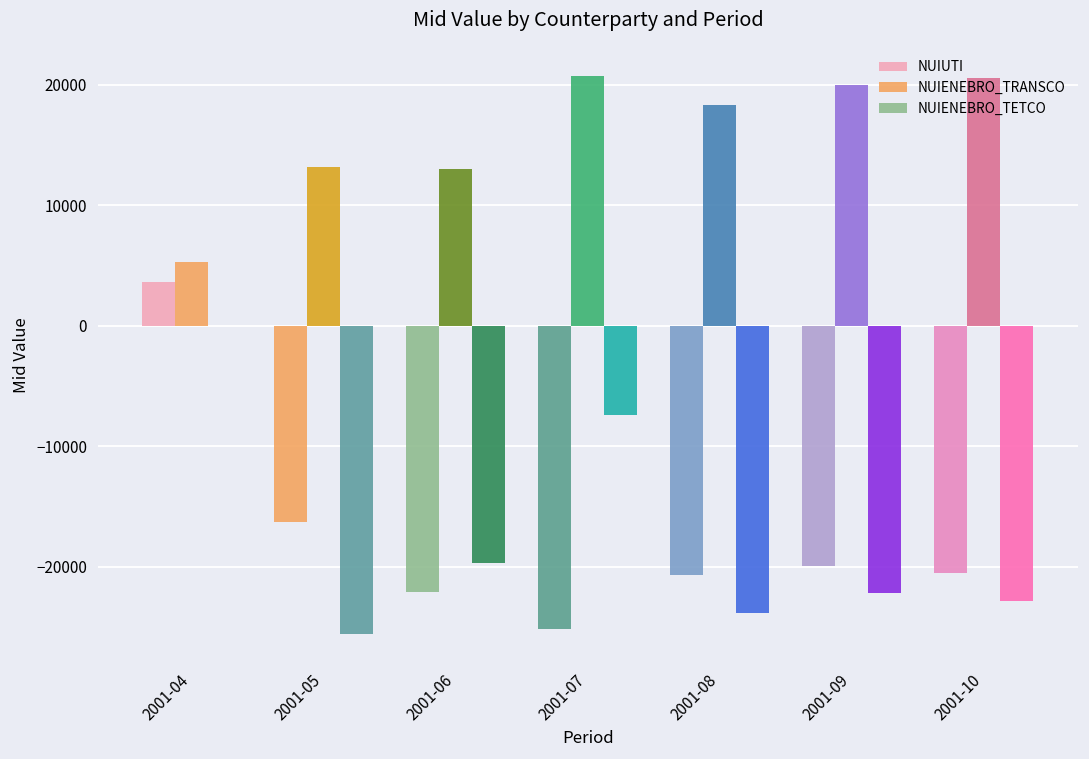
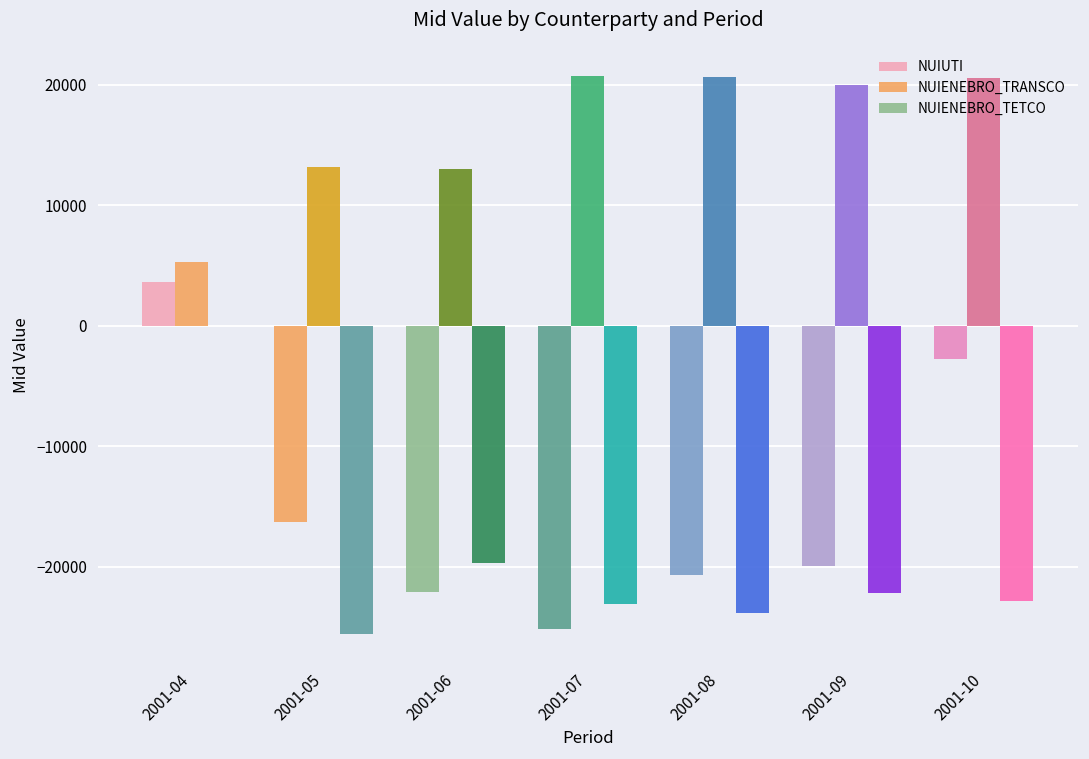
  {
    "NUIUTI": {
      "2001-04": 3600,
      "2001-05": -16300,
      "2001-06": -22100,
      "2001-07": -25200,
      "2001-08": -20700,
      "2001-09": -19900,
-     "2001-10": -20500
+     "2001-10": -2700
    },
    "NUIENEBRO_TRANSCO": {
      "2001-04": 5300,
      "2001-05": 13200,
      "2001-06": 13000,
      "2001-07": 20800,
-     "2001-08": 18300,
+     "2001-08": 20700,
      "2001-09": 19900,
      "2001-10": 20500
    },
    "NUIENEBRO_TETCO": {
      "2001-04": 0,
      "2001-05": -25600,
      "2001-06": -19700,
-     "2001-07": -7400,
+     "2001-07": -23100,
      "2001-08": -23800,
      "2001-09": -22200,
      "2001-10": -22800
    }
  }
